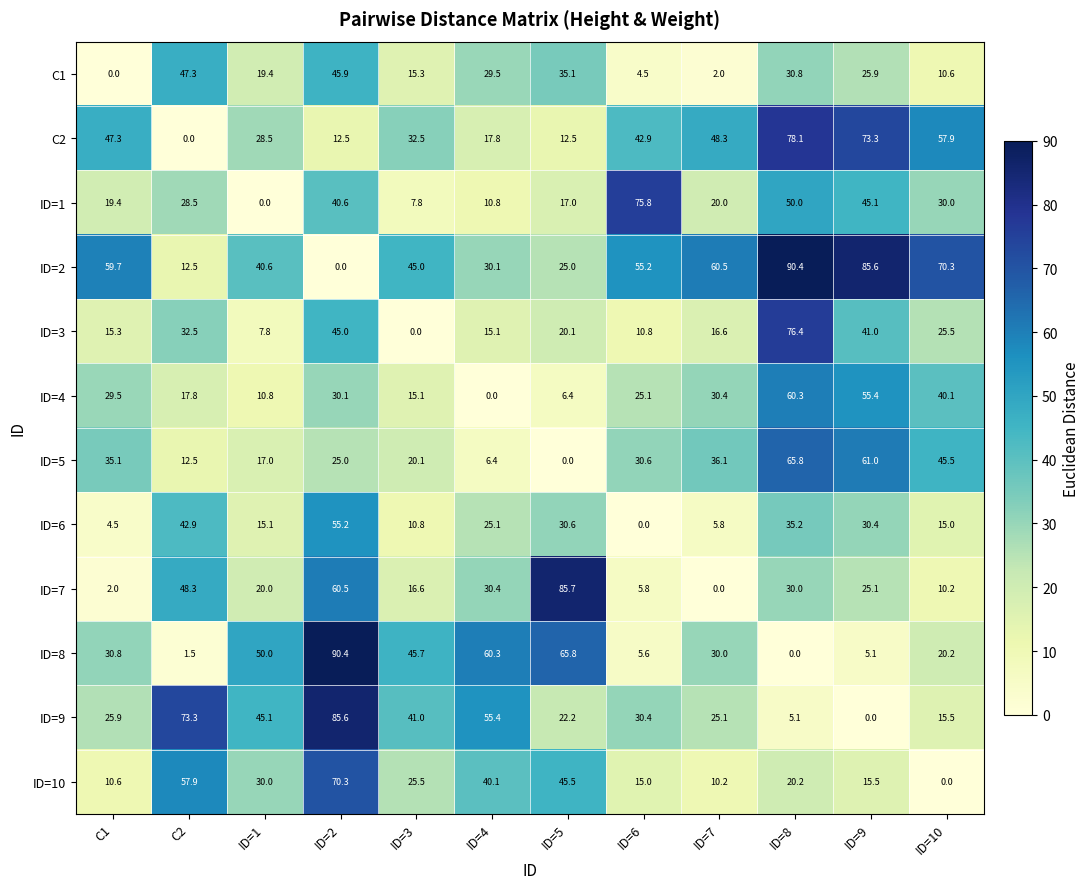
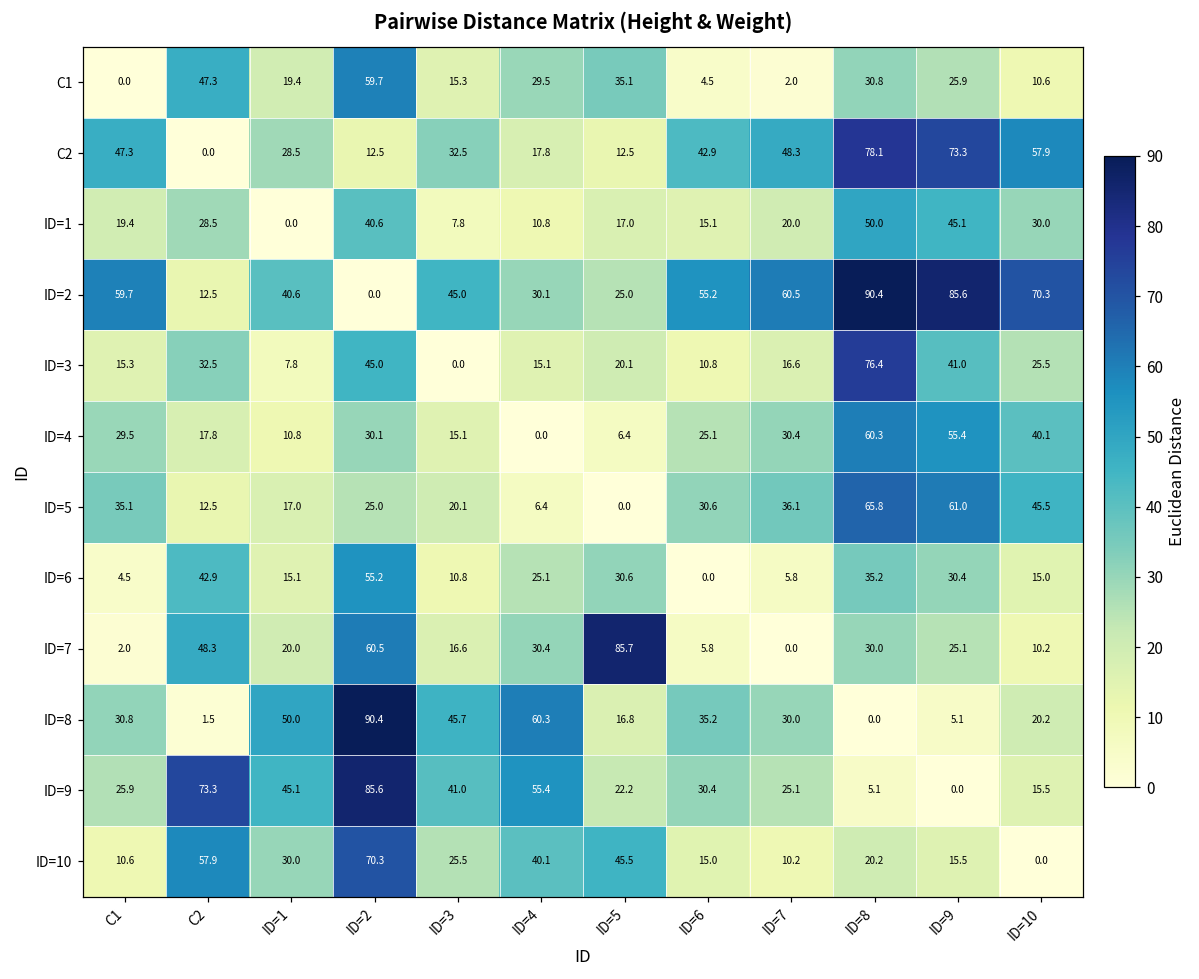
  {
    "C1": {
      "C1": 0.0,
      "C2": 47.3,
      "ID=1": 19.4,
-     "ID=2": 45.9,
+     "ID=2": 59.7,
      "ID=3": 15.3,
      "ID=4": 29.5,
      "ID=5": 35.1,
      "ID=6": 4.5,
      "ID=7": 2.0,
      "ID=8": 30.8,
      "ID=9": 25.9,
      "ID=10": 10.6
    },
    "C2": {
      "C1": 47.3,
      "C2": 0.0,
      "ID=1": 28.5,
      "ID=2": 12.5,
      "ID=3": 32.5,
      "ID=4": 17.8,
      "ID=5": 12.5,
      "ID=6": 42.9,
      "ID=7": 48.3,
      "ID=8": 78.1,
      "ID=9": 73.3,
      "ID=10": 57.9
    },
    "ID=1": {
      "C1": 19.4,
      "C2": 28.5,
      "ID=1": 0.0,
      "ID=2": 40.6,
      "ID=3": 7.8,
      "ID=4": 10.8,
      "ID=5": 17.0,
-     "ID=6": 75.8,
+     "ID=6": 15.1,
      "ID=7": 20.0,
      "ID=8": 50.0,
      "ID=9": 45.1,
      "ID=10": 30.0
    },
    "ID=2": {
      "C1": 59.7,
      "C2": 12.5,
      "ID=1": 40.6,
      "ID=2": 0.0,
      "ID=3": 45.0,
      "ID=4": 30.1,
      "ID=5": 25.0,
      "ID=6": 55.2,
      "ID=7": 60.5,
      "ID=8": 90.4,
      "ID=9": 85.6,
      "ID=10": 70.3
    },
    "ID=3": {
      "C1": 15.3,
      "C2": 32.5,
      "ID=1": 7.8,
      "ID=2": 45.0,
      "ID=3": 0.0,
      "ID=4": 15.1,
      "ID=5": 20.1,
      "ID=6": 10.8,
      "ID=7": 16.6,
      "ID=8": 76.4,
      "ID=9": 41.0,
      "ID=10": 25.5
    },
    "ID=4": {
      "C1": 29.5,
      "C2": 17.8,
      "ID=1": 10.8,
      "ID=2": 30.1,
      "ID=3": 15.1,
      "ID=4": 0.0,
      "ID=5": 6.4,
      "ID=6": 25.1,
      "ID=7": 30.4,
      "ID=8": 60.3,
      "ID=9": 55.4,
      "ID=10": 40.1
    },
    "ID=5": {
      "C1": 35.1,
      "C2": 12.5,
      "ID=1": 17.0,
      "ID=2": 25.0,
      "ID=3": 20.1,
      "ID=4": 6.4,
      "ID=5": 0.0,
      "ID=6": 30.6,
      "ID=7": 36.1,
      "ID=8": 65.8,
      "ID=9": 61.0,
      "ID=10": 45.5
    },
    "ID=6": {
      "C1": 4.5,
      "C2": 42.9,
      "ID=1": 15.1,
      "ID=2": 55.2,
      "ID=3": 10.8,
      "ID=4": 25.1,
      "ID=5": 30.6,
      "ID=6": 0.0,
      "ID=7": 5.8,
      "ID=8": 35.2,
      "ID=9": 30.4,
      "ID=10": 15.0
    },
    "ID=7": {
      "C1": 2.0,
      "C2": 48.3,
      "ID=1": 20.0,
      "ID=2": 60.5,
      "ID=3": 16.6,
      "ID=4": 30.4,
      "ID=5": 85.7,
      "ID=6": 5.8,
      "ID=7": 0.0,
      "ID=8": 30.0,
      "ID=9": 25.1,
      "ID=10": 10.2
    },
    "ID=8": {
      "C1": 30.8,
      "C2": 1.5,
      "ID=1": 50.0,
      "ID=2": 90.4,
      "ID=3": 45.7,
      "ID=4": 60.3,
-     "ID=5": 65.8,
-     "ID=6": 5.6,
+     "ID=5": 16.8,
+     "ID=6": 35.2,
      "ID=7": 30.0,
      "ID=8": 0.0,
      "ID=9": 5.1,
      "ID=10": 20.2
    },
    "ID=9": {
      "C1": 25.9,
      "C2": 73.3,
      "ID=1": 45.1,
      "ID=2": 85.6,
      "ID=3": 41.0,
      "ID=4": 55.4,
      "ID=5": 22.2,
      "ID=6": 30.4,
      "ID=7": 25.1,
      "ID=8": 5.1,
      "ID=9": 0.0,
      "ID=10": 15.5
    },
    "ID=10": {
      "C1": 10.6,
      "C2": 57.9,
      "ID=1": 30.0,
      "ID=2": 70.3,
      "ID=3": 25.5,
      "ID=4": 40.1,
      "ID=5": 45.5,
      "ID=6": 15.0,
      "ID=7": 10.2,
      "ID=8": 20.2,
      "ID=9": 15.5,
      "ID=10": 0.0
    }
  }
